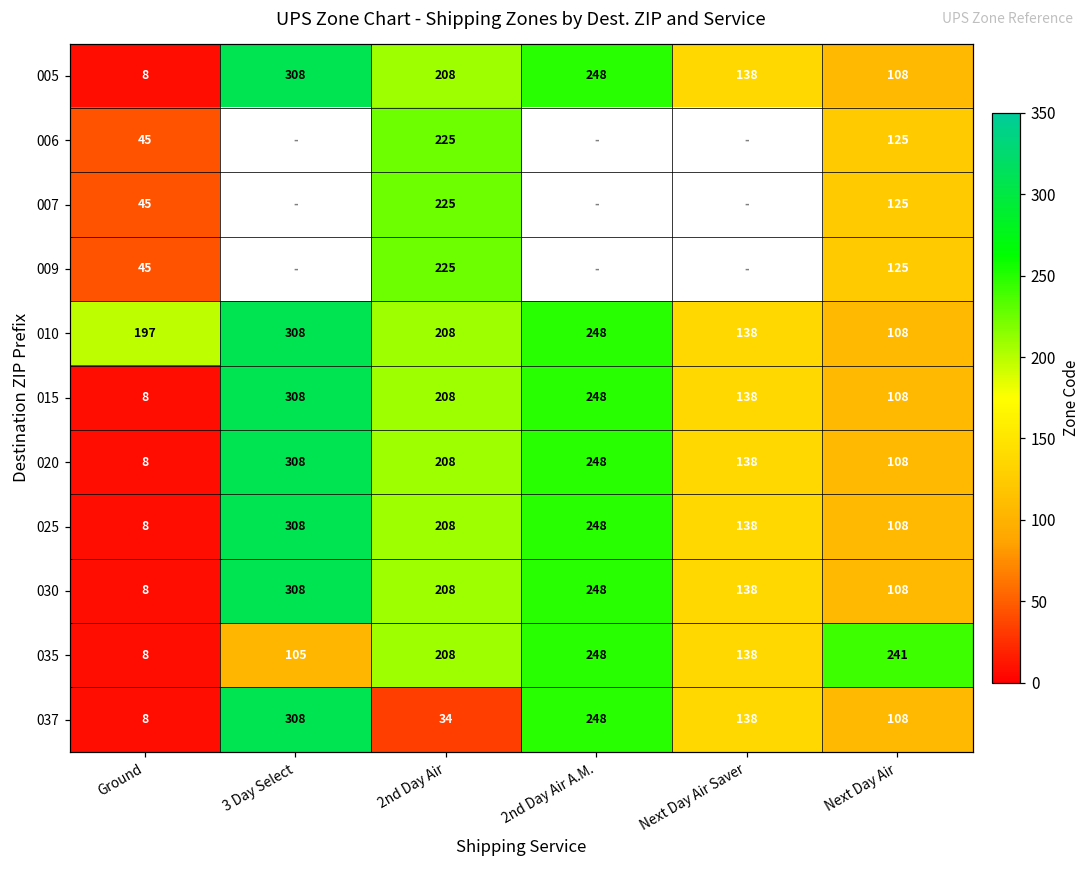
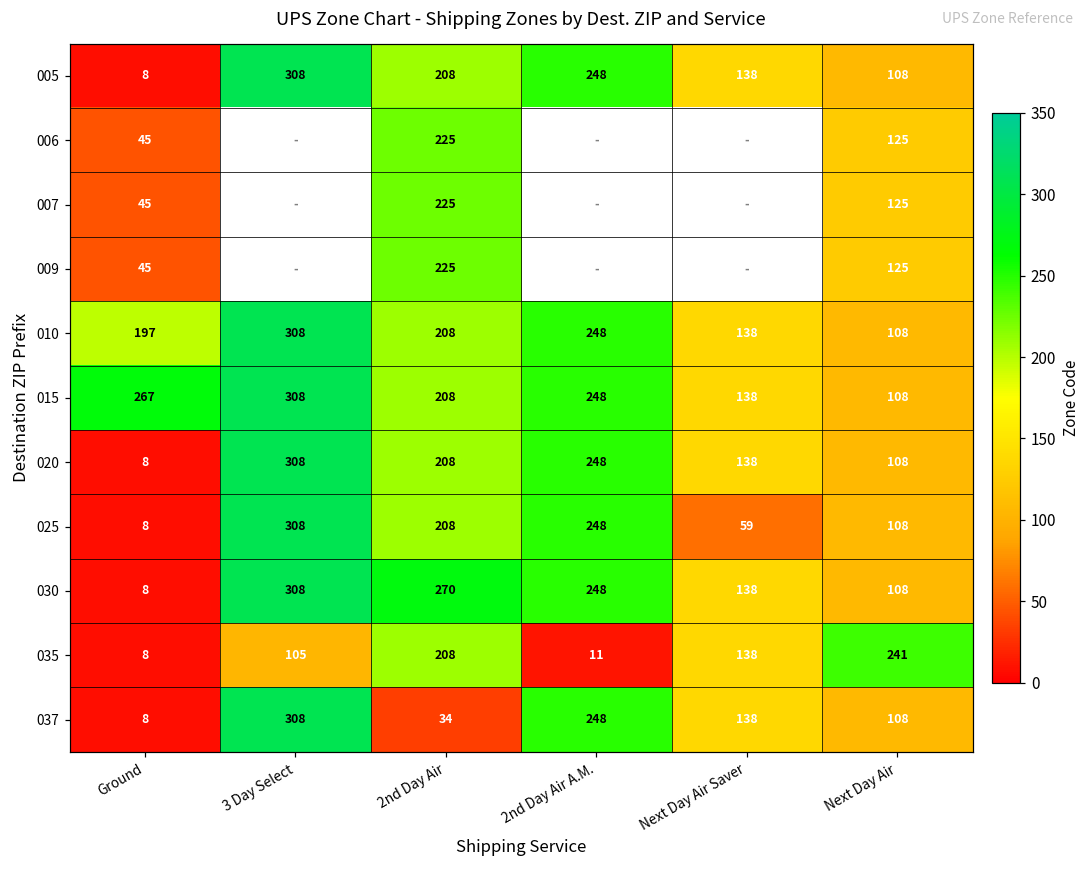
  {
    "005": {
      "Ground": 8,
      "3 Day Select": 308,
      "2nd Day Air": 208,
      "2nd Day Air A.M.": 248,
      "Next Day Air Saver": 138,
      "Next Day Air": 108
    },
    "006": {
      "Ground": 45,
      "2nd Day Air": 225,
      "Next Day Air": 125
    },
    "007": {
      "Ground": 45,
      "2nd Day Air": 225,
      "Next Day Air": 125
    },
    "009": {
      "Ground": 45,
      "2nd Day Air": 225,
      "Next Day Air": 125
    },
    "010": {
      "Ground": 197,
      "3 Day Select": 308,
      "2nd Day Air": 208,
      "2nd Day Air A.M.": 248,
      "Next Day Air Saver": 138,
      "Next Day Air": 108
    },
    "015": {
-     "Ground": 8,
+     "Ground": 267,
      "3 Day Select": 308,
      "2nd Day Air": 208,
      "2nd Day Air A.M.": 248,
      "Next Day Air Saver": 138,
      "Next Day Air": 108
    },
    "020": {
      "Ground": 8,
      "3 Day Select": 308,
      "2nd Day Air": 208,
      "2nd Day Air A.M.": 248,
      "Next Day Air Saver": 138,
      "Next Day Air": 108
    },
    "025": {
      "Ground": 8,
      "3 Day Select": 308,
      "2nd Day Air": 208,
      "2nd Day Air A.M.": 248,
-     "Next Day Air Saver": 138,
+     "Next Day Air Saver": 59,
      "Next Day Air": 108
    },
    "030": {
      "Ground": 8,
      "3 Day Select": 308,
-     "2nd Day Air": 208,
+     "2nd Day Air": 270,
      "2nd Day Air A.M.": 248,
      "Next Day Air Saver": 138,
      "Next Day Air": 108
    },
    "035": {
      "Ground": 8,
      "3 Day Select": 105,
      "2nd Day Air": 208,
-     "2nd Day Air A.M.": 248,
+     "2nd Day Air A.M.": 11,
      "Next Day Air Saver": 138,
      "Next Day Air": 241
    },
    "037": {
      "Ground": 8,
      "3 Day Select": 308,
      "2nd Day Air": 34,
      "2nd Day Air A.M.": 248,
      "Next Day Air Saver": 138,
      "Next Day Air": 108
    }
  }
